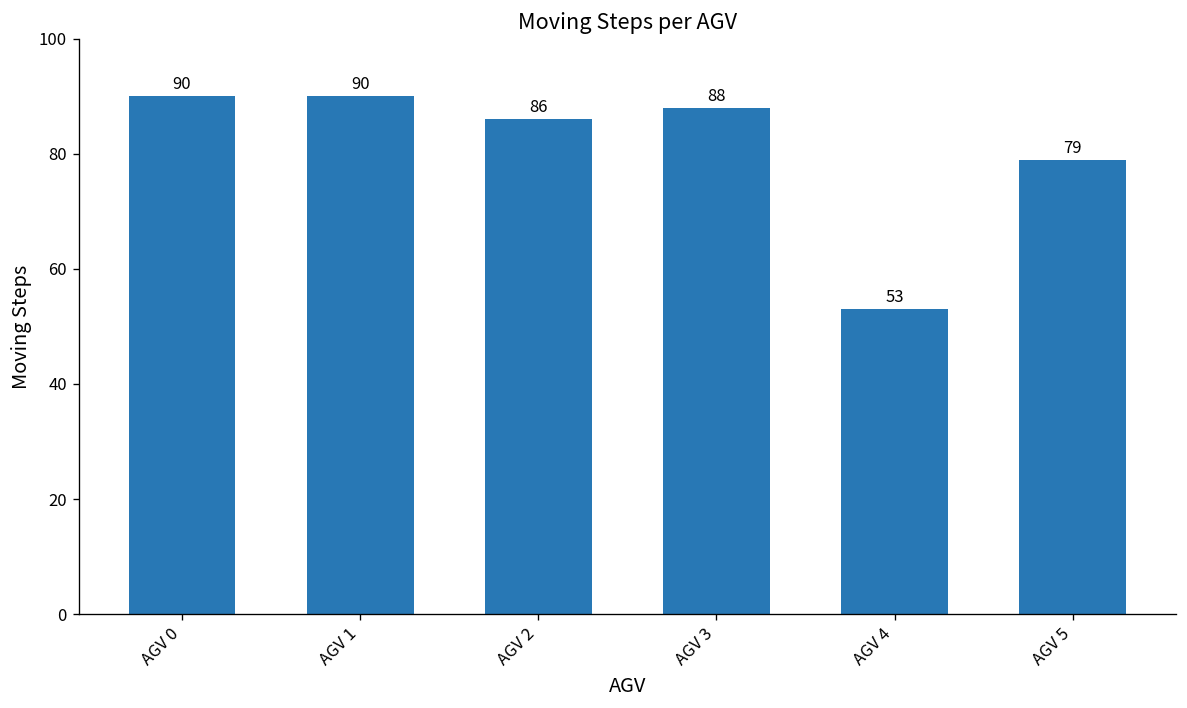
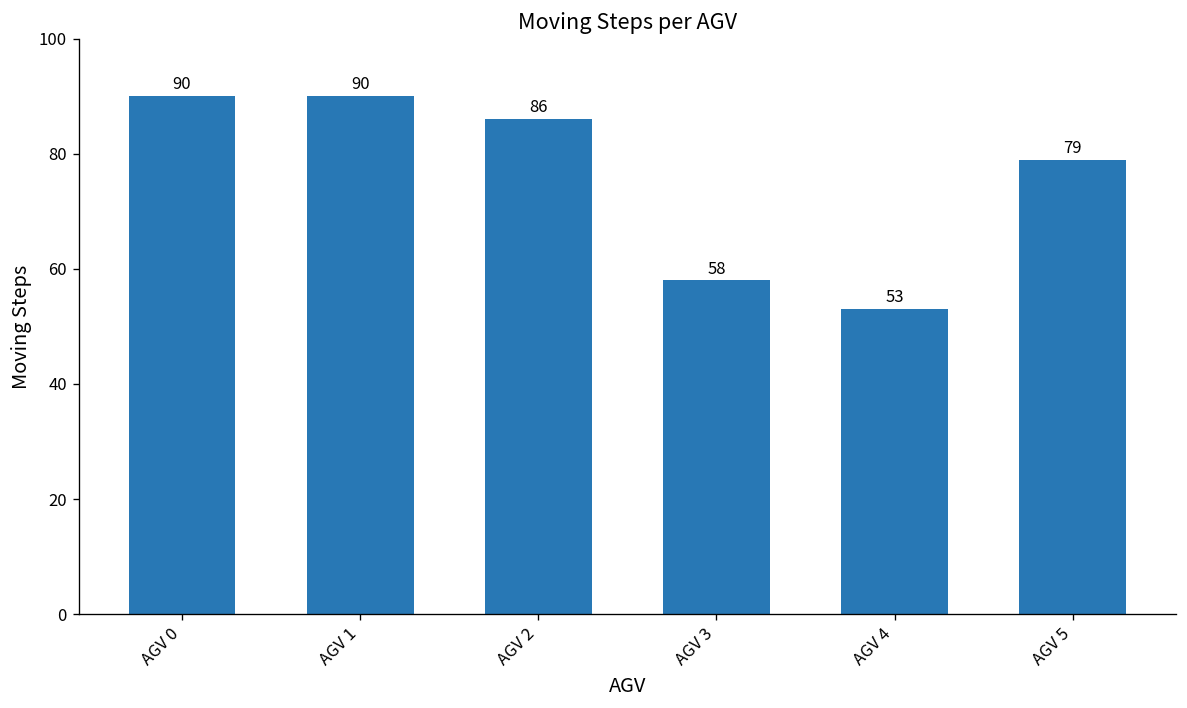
  {
    "AGV 0": 90,
    "AGV 1": 90,
    "AGV 2": 86,
-   "AGV 3": 88,
+   "AGV 3": 58,
    "AGV 4": 53,
    "AGV 5": 79
  }
